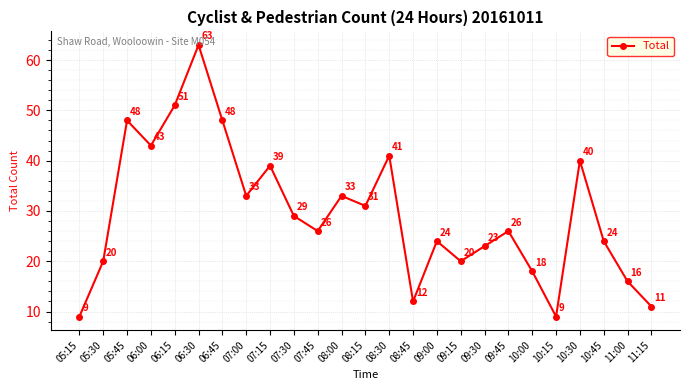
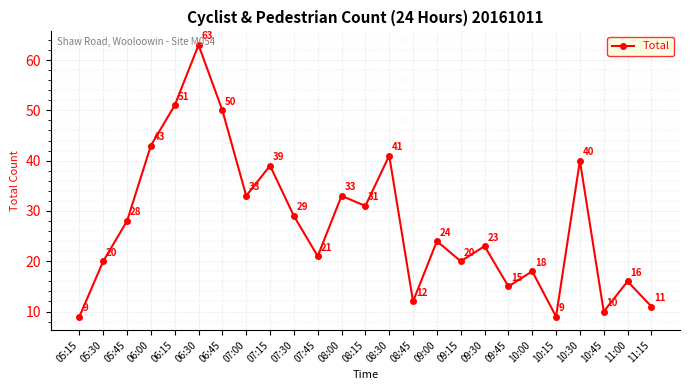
  {
    "05:15": 9,
    "05:30": 20,
-   "05:45": 48,
+   "05:45": 28,
    "06:00": 43,
    "06:15": 51,
-   "06:45": 48,
+   "06:45": 50,
    "07:00": 33,
    "07:15": 39,
    "07:30": 29,
-   "07:45": 26,
+   "07:45": 21,
    "08:00": 33,
    "08:15": 31,
    "08:30": 41,
    "08:45": 12,
    "09:00": 24,
    "09:15": 20,
    "09:30": 23,
-   "09:45": 26,
+   "09:45": 15,
    "10:00": 18,
    "10:15": 9,
    "10:30": 40,
-   "10:45": 24,
+   "10:45": 10,
    "11:00": 16,
    "11:15": 11
  }
